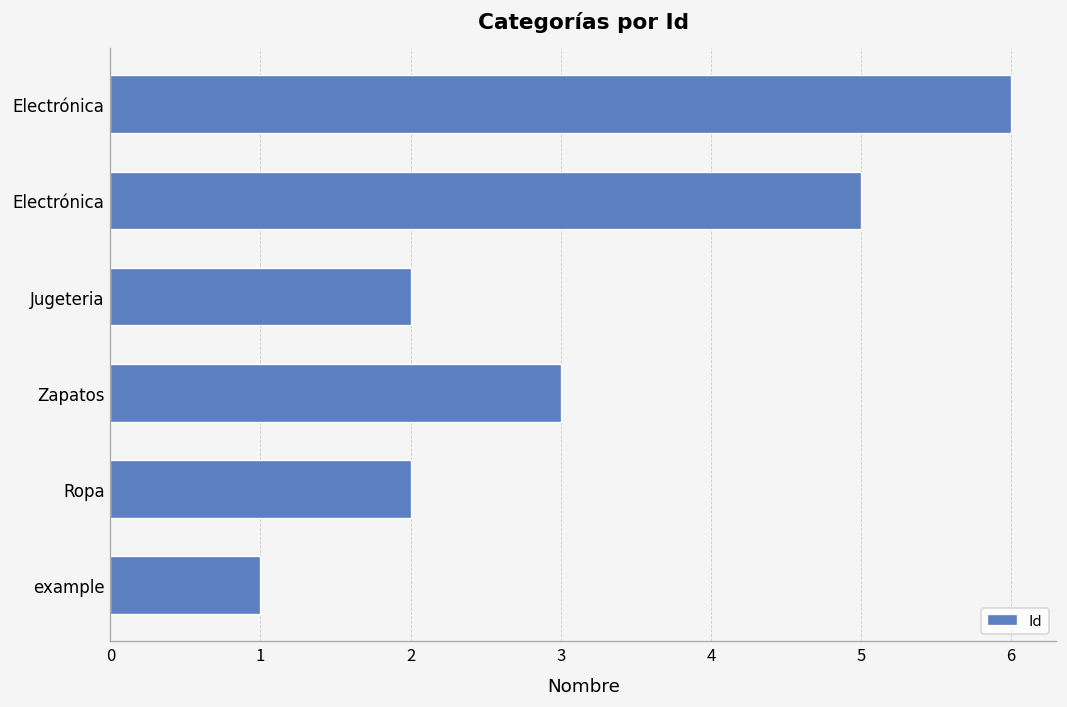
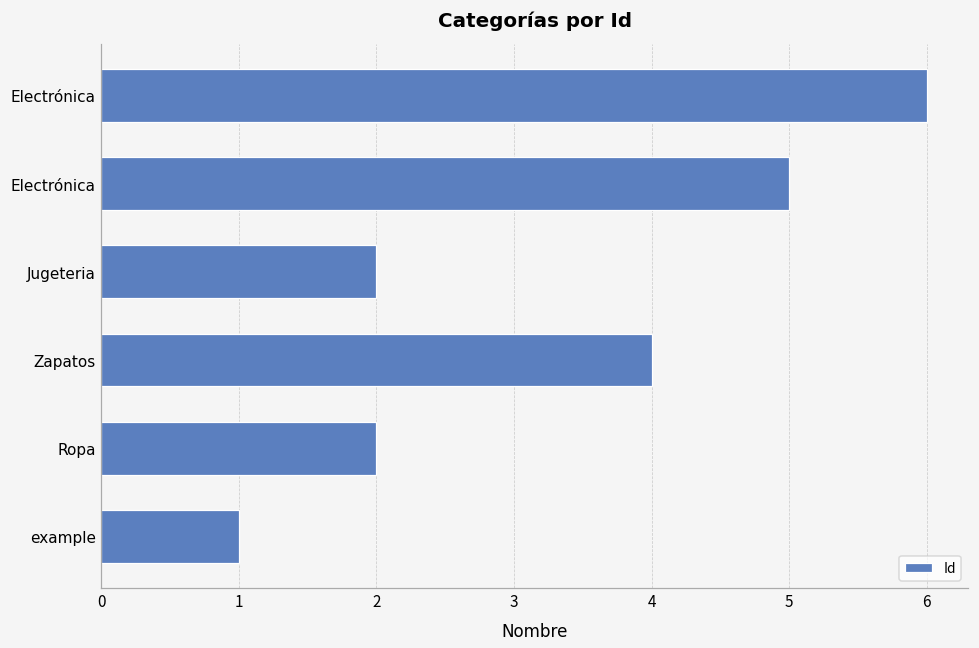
  {
    "Jugeteria": 2,
-   "Zapatos": 3,
+   "Zapatos": 4,
    "Ropa": 2,
    "example": 1
  }
